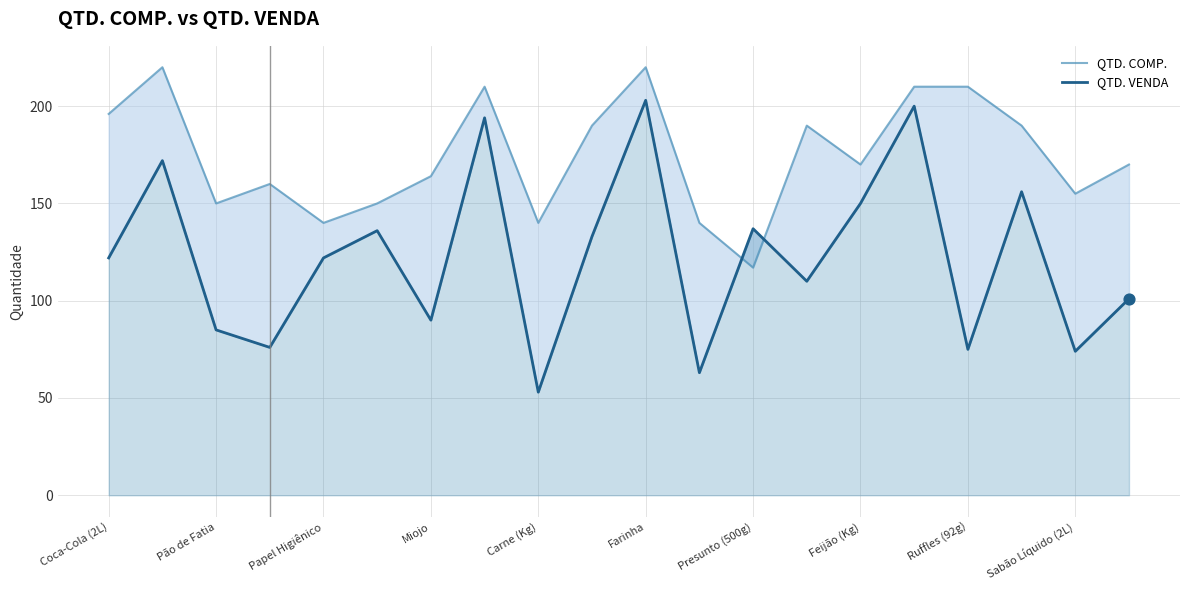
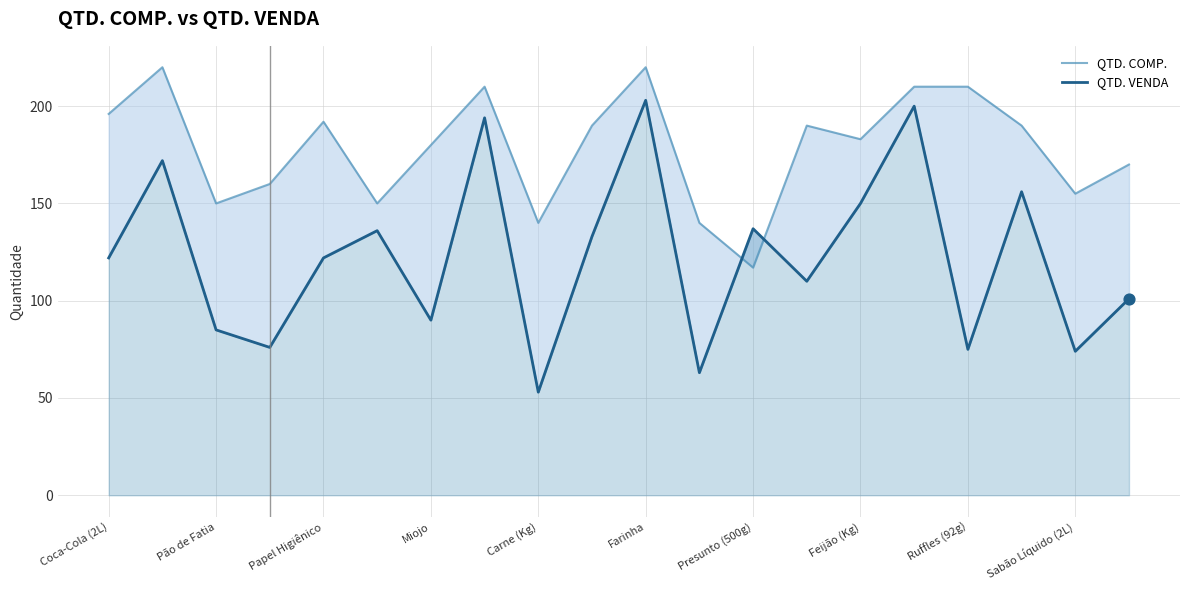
  {
    "QTD. COMP.": {
-     "Papel Higiênico": 140,
-     "Miojo": 164,
+     "Papel Higiênico": 192,
+     "Miojo": 180,
      "Presunto (500g)": 117,
-     "Feijão (Kg)": 170
+     "Feijão (Kg)": 183
    }
  }
